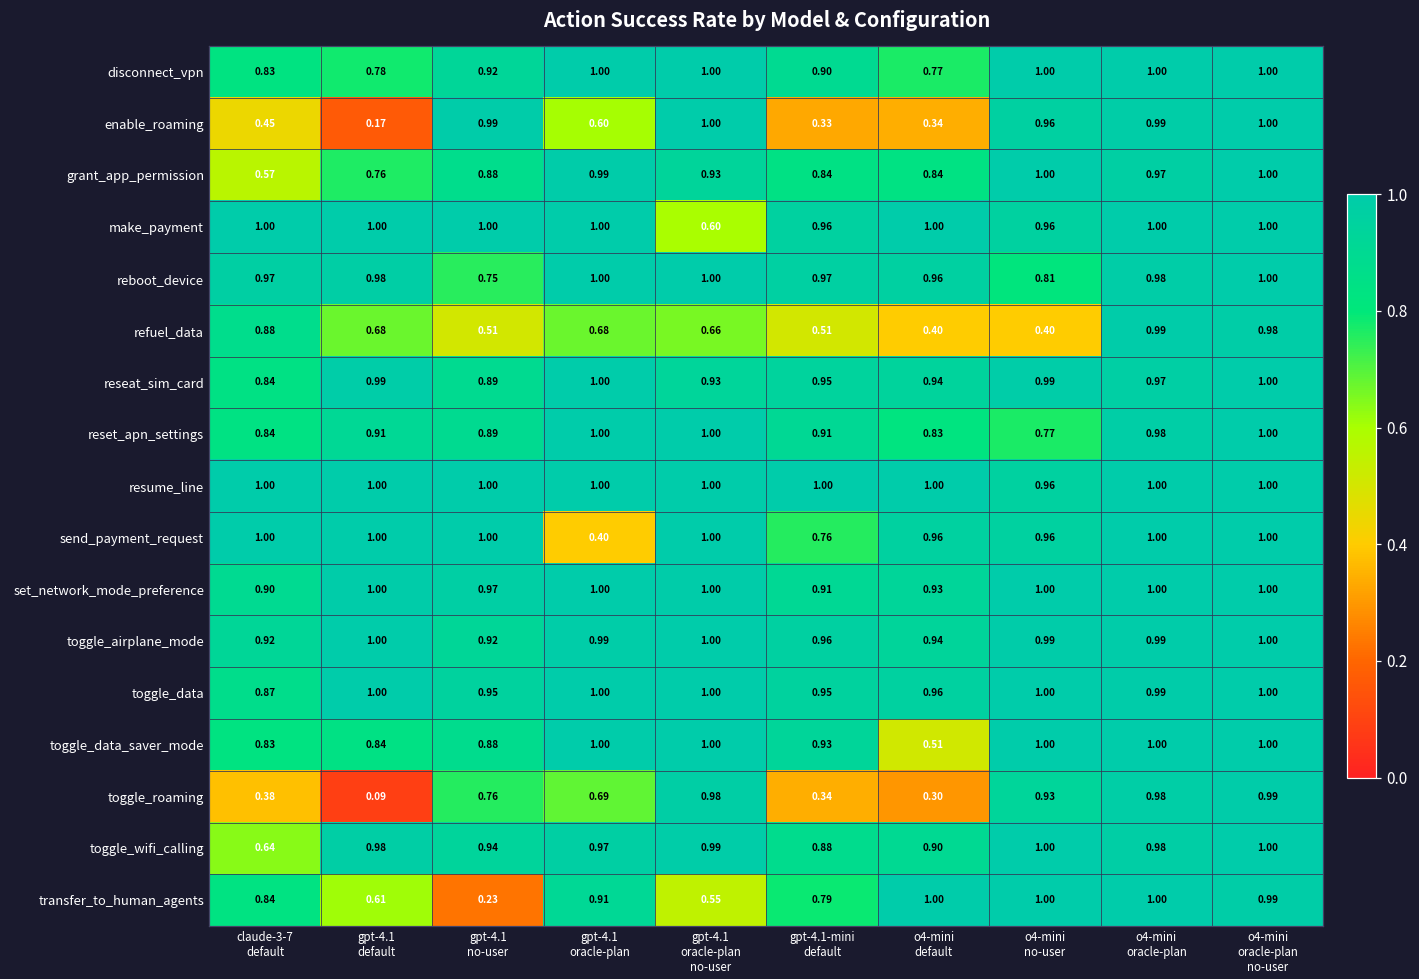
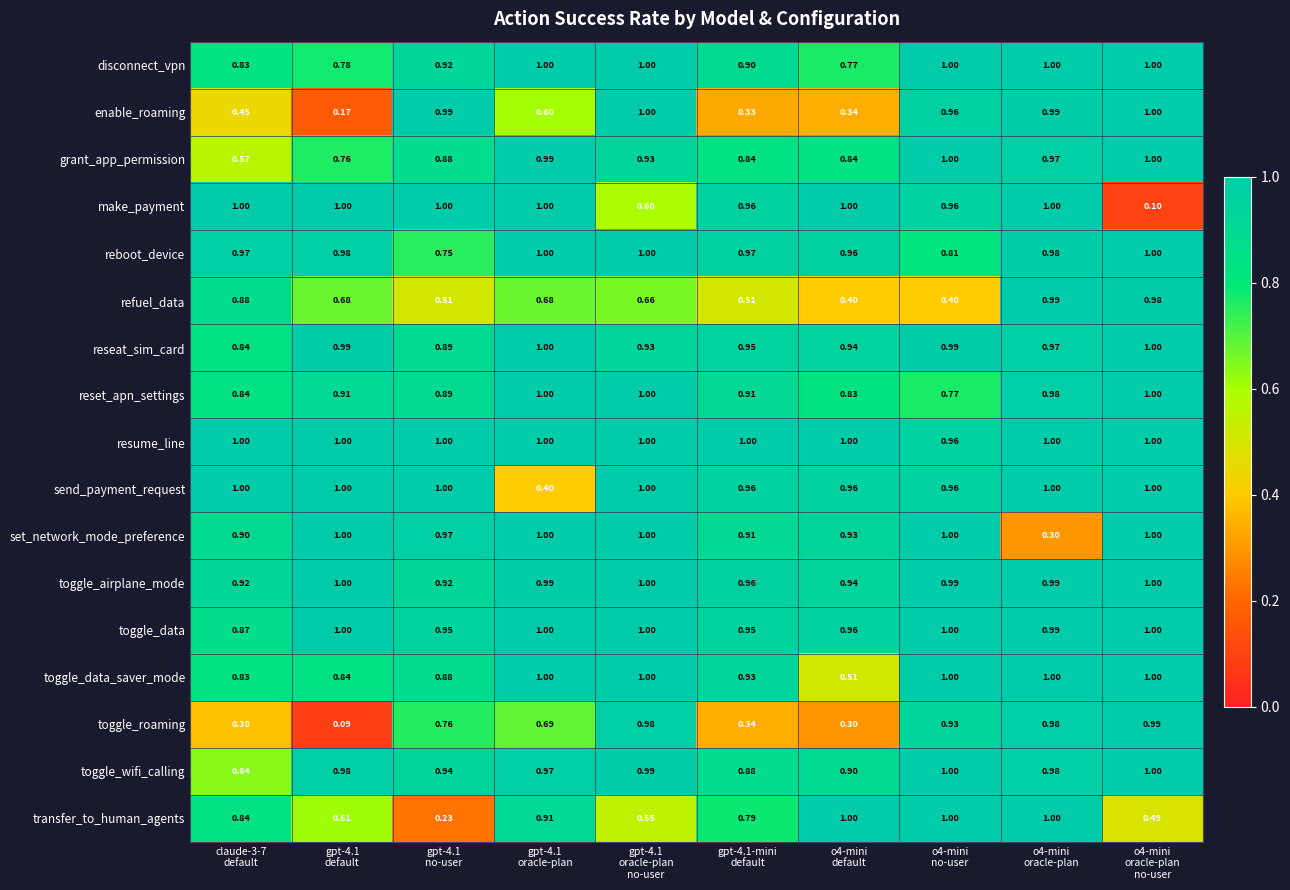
  {
    "disconnect_vpn": {
      "claude-3-7 default": 0.83,
      "gpt-4.1 default": 0.78,
      "gpt-4.1 no-user": 0.92,
      "gpt-4.1 oracle-plan": 1.00,
      "gpt-4.1 oracle-plan no-user": 1.00,
      "gpt-4.1-mini default": 0.90,
      "o4-mini default": 0.77,
      "o4-mini no-user": 1.00,
      "o4-mini oracle-plan": 1.00,
      "o4-mini oracle-plan no-user": 1.00
    },
    "enable_roaming": {
      "claude-3-7 default": 0.45,
      "gpt-4.1 default": 0.17,
      "gpt-4.1 no-user": 0.99,
      "gpt-4.1 oracle-plan": 0.60,
      "gpt-4.1 oracle-plan no-user": 1.00,
      "gpt-4.1-mini default": 0.33,
      "o4-mini default": 0.34,
      "o4-mini no-user": 0.96,
      "o4-mini oracle-plan": 0.99,
      "o4-mini oracle-plan no-user": 1.00
    },
    "grant_app_permission": {
      "claude-3-7 default": 0.57,
      "gpt-4.1 default": 0.76,
      "gpt-4.1 no-user": 0.88,
      "gpt-4.1 oracle-plan": 0.99,
      "gpt-4.1 oracle-plan no-user": 0.93,
      "gpt-4.1-mini default": 0.84,
      "o4-mini default": 0.84,
      "o4-mini no-user": 1.00,
      "o4-mini oracle-plan": 0.97,
      "o4-mini oracle-plan no-user": 1.00
    },
    "make_payment": {
      "claude-3-7 default": 1.00,
      "gpt-4.1 default": 1.00,
      "gpt-4.1 no-user": 1.00,
      "gpt-4.1 oracle-plan": 1.00,
      "gpt-4.1 oracle-plan no-user": 0.60,
      "gpt-4.1-mini default": 0.96,
      "o4-mini default": 1.00,
      "o4-mini no-user": 0.96,
      "o4-mini oracle-plan": 1.00,
-     "o4-mini oracle-plan no-user": 1.00
+     "o4-mini oracle-plan no-user": 0.10
    },
    "reboot_device": {
      "claude-3-7 default": 0.97,
      "gpt-4.1 default": 0.98,
      "gpt-4.1 no-user": 0.75,
      "gpt-4.1 oracle-plan": 1.00,
      "gpt-4.1 oracle-plan no-user": 1.00,
      "gpt-4.1-mini default": 0.97,
      "o4-mini default": 0.96,
      "o4-mini no-user": 0.81,
      "o4-mini oracle-plan": 0.98,
      "o4-mini oracle-plan no-user": 1.00
    },
    "refuel_data": {
      "claude-3-7 default": 0.88,
      "gpt-4.1 default": 0.68,
      "gpt-4.1 no-user": 0.51,
      "gpt-4.1 oracle-plan": 0.68,
      "gpt-4.1 oracle-plan no-user": 0.66,
      "gpt-4.1-mini default": 0.51,
      "o4-mini default": 0.40,
      "o4-mini no-user": 0.40,
      "o4-mini oracle-plan": 0.99,
      "o4-mini oracle-plan no-user": 0.98
    },
    "reseat_sim_card": {
      "claude-3-7 default": 0.84,
      "gpt-4.1 default": 0.99,
      "gpt-4.1 no-user": 0.89,
      "gpt-4.1 oracle-plan": 1.00,
      "gpt-4.1 oracle-plan no-user": 0.93,
      "gpt-4.1-mini default": 0.95,
      "o4-mini default": 0.94,
      "o4-mini no-user": 0.99,
      "o4-mini oracle-plan": 0.97,
      "o4-mini oracle-plan no-user": 1.00
    },
    "reset_apn_settings": {
      "claude-3-7 default": 0.84,
      "gpt-4.1 default": 0.91,
      "gpt-4.1 no-user": 0.89,
      "gpt-4.1 oracle-plan": 1.00,
      "gpt-4.1 oracle-plan no-user": 1.00,
      "gpt-4.1-mini default": 0.91,
      "o4-mini default": 0.83,
      "o4-mini no-user": 0.77,
      "o4-mini oracle-plan": 0.98,
      "o4-mini oracle-plan no-user": 1.00
    },
    "resume_line": {
      "claude-3-7 default": 1.00,
      "gpt-4.1 default": 1.00,
      "gpt-4.1 no-user": 1.00,
      "gpt-4.1 oracle-plan": 1.00,
      "gpt-4.1 oracle-plan no-user": 1.00,
      "gpt-4.1-mini default": 1.00,
      "o4-mini default": 1.00,
      "o4-mini no-user": 0.96,
      "o4-mini oracle-plan": 1.00,
      "o4-mini oracle-plan no-user": 1.00
    },
    "send_payment_request": {
      "claude-3-7 default": 1.00,
      "gpt-4.1 default": 1.00,
      "gpt-4.1 no-user": 1.00,
      "gpt-4.1 oracle-plan": 0.40,
      "gpt-4.1 oracle-plan no-user": 1.00,
-     "gpt-4.1-mini default": 0.76,
+     "gpt-4.1-mini default": 0.96,
      "o4-mini default": 0.96,
      "o4-mini no-user": 0.96,
      "o4-mini oracle-plan": 1.00,
      "o4-mini oracle-plan no-user": 1.00
    },
    "set_network_mode_preference": {
      "claude-3-7 default": 0.90,
      "gpt-4.1 default": 1.00,
      "gpt-4.1 no-user": 0.97,
      "gpt-4.1 oracle-plan": 1.00,
      "gpt-4.1 oracle-plan no-user": 1.00,
      "gpt-4.1-mini default": 0.91,
      "o4-mini default": 0.93,
      "o4-mini no-user": 1.00,
-     "o4-mini oracle-plan": 1.00,
+     "o4-mini oracle-plan": 0.30,
      "o4-mini oracle-plan no-user": 1.00
    },
    "toggle_airplane_mode": {
      "claude-3-7 default": 0.92,
      "gpt-4.1 default": 1.00,
      "gpt-4.1 no-user": 0.92,
      "gpt-4.1 oracle-plan": 0.99,
      "gpt-4.1 oracle-plan no-user": 1.00,
      "gpt-4.1-mini default": 0.96,
      "o4-mini default": 0.94,
      "o4-mini no-user": 0.99,
      "o4-mini oracle-plan": 0.99,
      "o4-mini oracle-plan no-user": 1.00
    },
    "toggle_data": {
      "claude-3-7 default": 0.87,
      "gpt-4.1 default": 1.00,
      "gpt-4.1 no-user": 0.95,
      "gpt-4.1 oracle-plan": 1.00,
      "gpt-4.1 oracle-plan no-user": 1.00,
      "gpt-4.1-mini default": 0.95,
      "o4-mini default": 0.96,
      "o4-mini no-user": 1.00,
      "o4-mini oracle-plan": 0.99,
      "o4-mini oracle-plan no-user": 1.00
    },
    "toggle_data_saver_mode": {
      "claude-3-7 default": 0.83,
      "gpt-4.1 default": 0.84,
      "gpt-4.1 no-user": 0.88,
      "gpt-4.1 oracle-plan": 1.00,
      "gpt-4.1 oracle-plan no-user": 1.00,
      "gpt-4.1-mini default": 0.93,
      "o4-mini default": 0.51,
      "o4-mini no-user": 1.00,
      "o4-mini oracle-plan": 1.00,
      "o4-mini oracle-plan no-user": 1.00
    },
    "toggle_roaming": {
      "claude-3-7 default": 0.38,
      "gpt-4.1 default": 0.09,
      "gpt-4.1 no-user": 0.76,
      "gpt-4.1 oracle-plan": 0.69,
      "gpt-4.1 oracle-plan no-user": 0.98,
      "gpt-4.1-mini default": 0.34,
      "o4-mini default": 0.30,
      "o4-mini no-user": 0.93,
      "o4-mini oracle-plan": 0.98,
      "o4-mini oracle-plan no-user": 0.99
    },
    "toggle_wifi_calling": {
      "claude-3-7 default": 0.64,
      "gpt-4.1 default": 0.98,
      "gpt-4.1 no-user": 0.94,
      "gpt-4.1 oracle-plan": 0.97,
      "gpt-4.1 oracle-plan no-user": 0.99,
      "gpt-4.1-mini default": 0.88,
      "o4-mini default": 0.90,
      "o4-mini no-user": 1.00,
      "o4-mini oracle-plan": 0.98,
      "o4-mini oracle-plan no-user": 1.00
    },
    "transfer_to_human_agents": {
      "claude-3-7 default": 0.84,
      "gpt-4.1 default": 0.61,
      "gpt-4.1 no-user": 0.23,
      "gpt-4.1 oracle-plan": 0.91,
      "gpt-4.1 oracle-plan no-user": 0.55,
      "gpt-4.1-mini default": 0.79,
      "o4-mini default": 1.00,
      "o4-mini no-user": 1.00,
      "o4-mini oracle-plan": 1.00,
-     "o4-mini oracle-plan no-user": 0.99
+     "o4-mini oracle-plan no-user": 0.49
    }
  }
